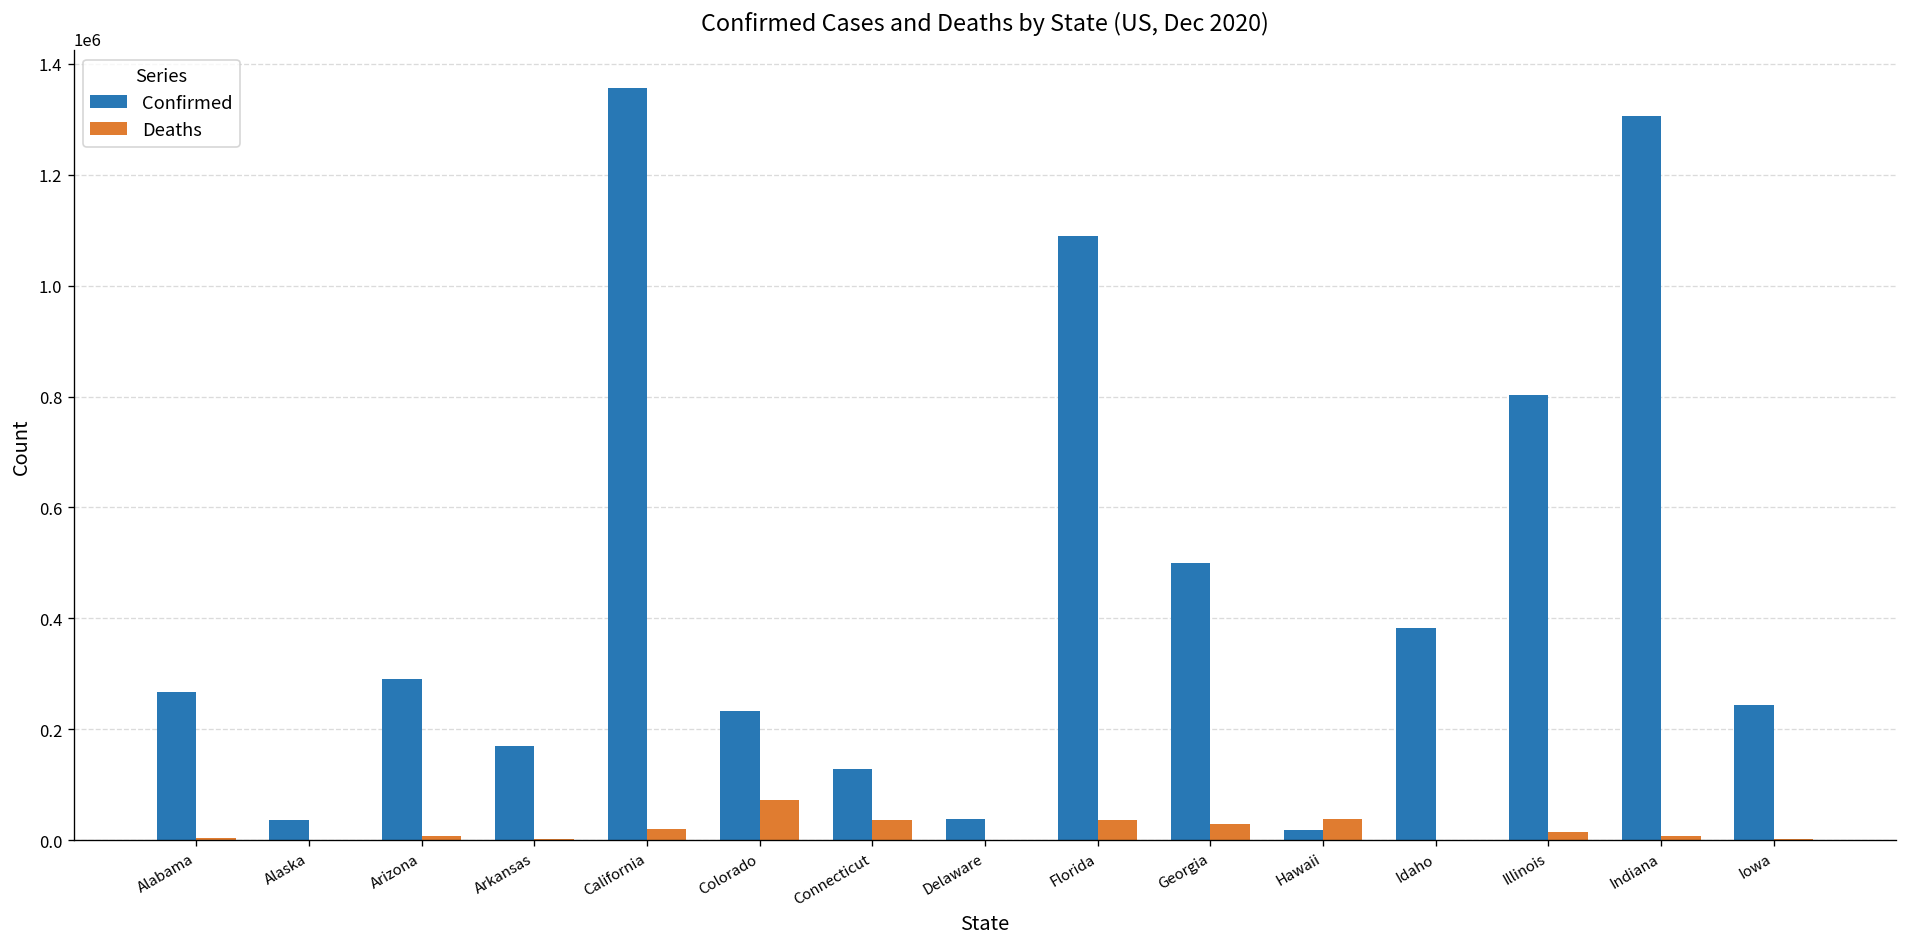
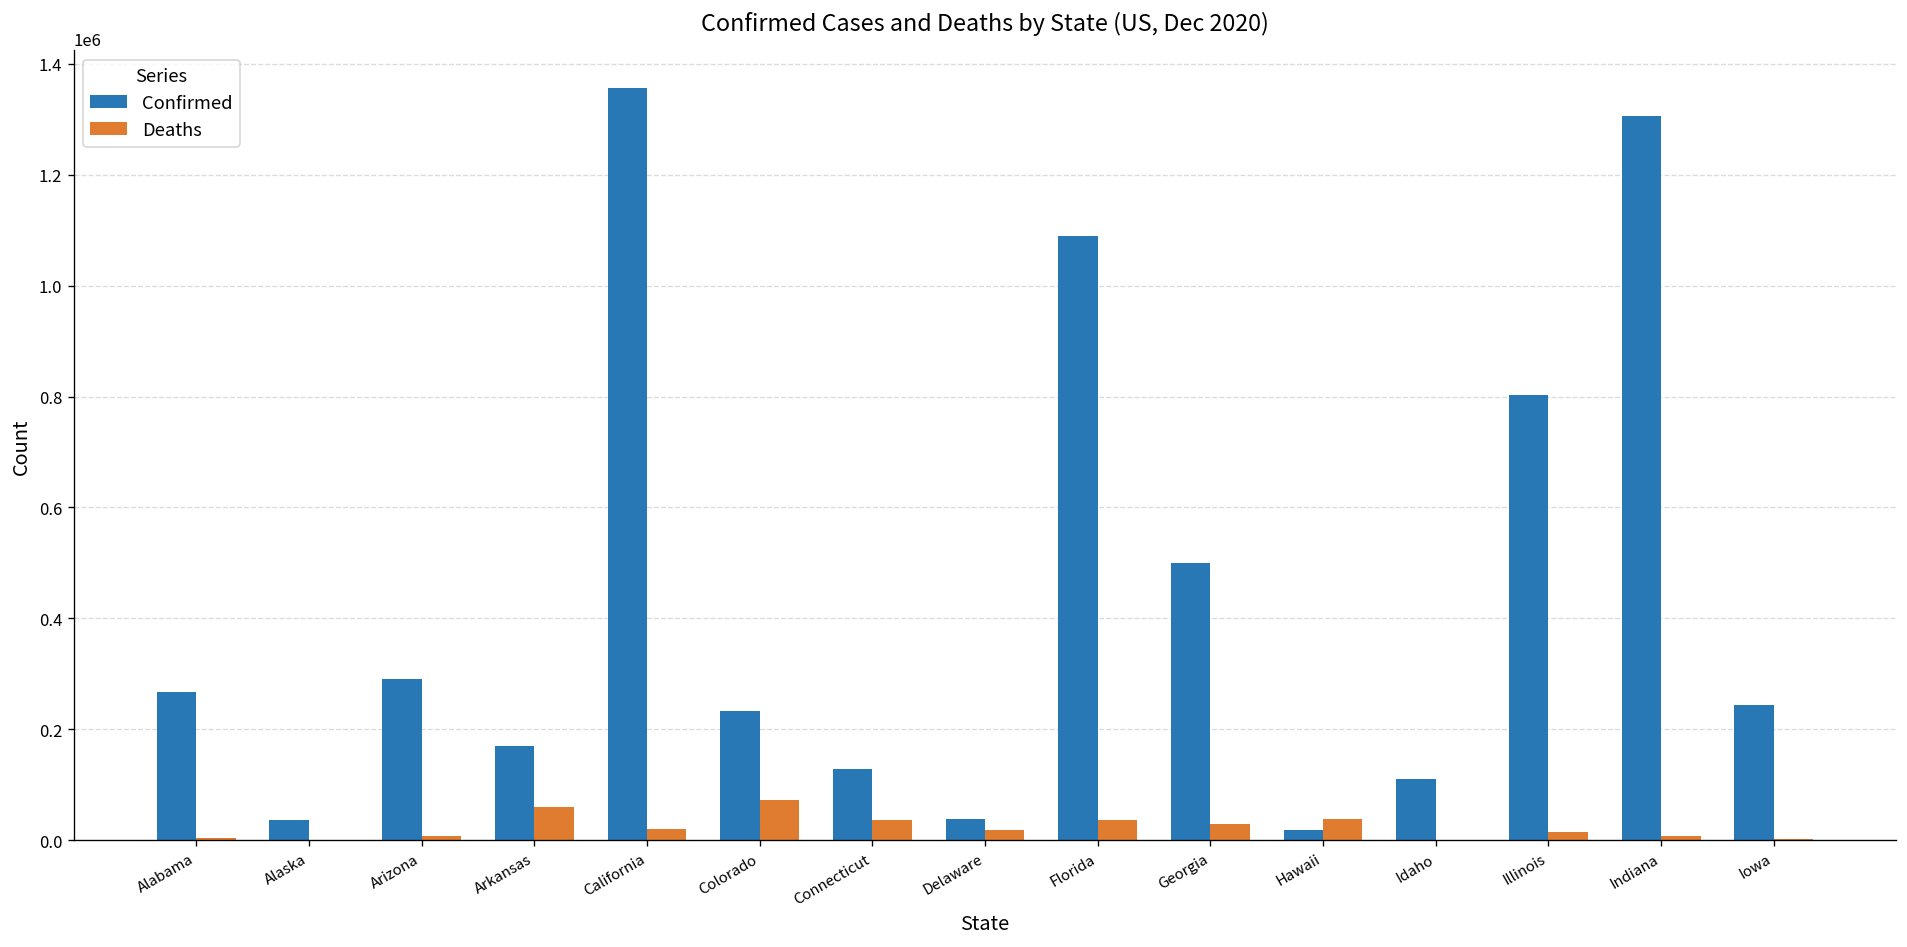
  {
    "Confirmed": {
      "Alabama": 270000,
      "Alaska": 40000,
      "Arizona": 290000,
      "Arkansas": 170000,
      "California": 1360000,
      "Colorado": 230000,
      "Connecticut": 130000,
      "Delaware": 40000,
      "Florida": 1090000,
      "Georgia": 500000,
      "Hawaii": 20000,
-     "Idaho": 380000,
+     "Idaho": 110000,
      "Illinois": 800000,
      "Indiana": 1310000,
      "Iowa": 240000
    },
    "Deaths": {
      "Arizona": 10000,
-     "Arkansas": 0,
+     "Arkansas": 60000,
      "California": 20000,
      "Colorado": 70000,
      "Connecticut": 40000,
-     "Delaware": 0,
+     "Delaware": 20000,
      "Florida": 40000,
      "Georgia": 30000,
      "Hawaii": 40000,
      "Illinois": 10000,
      "Indiana": 10000
    }
  }
